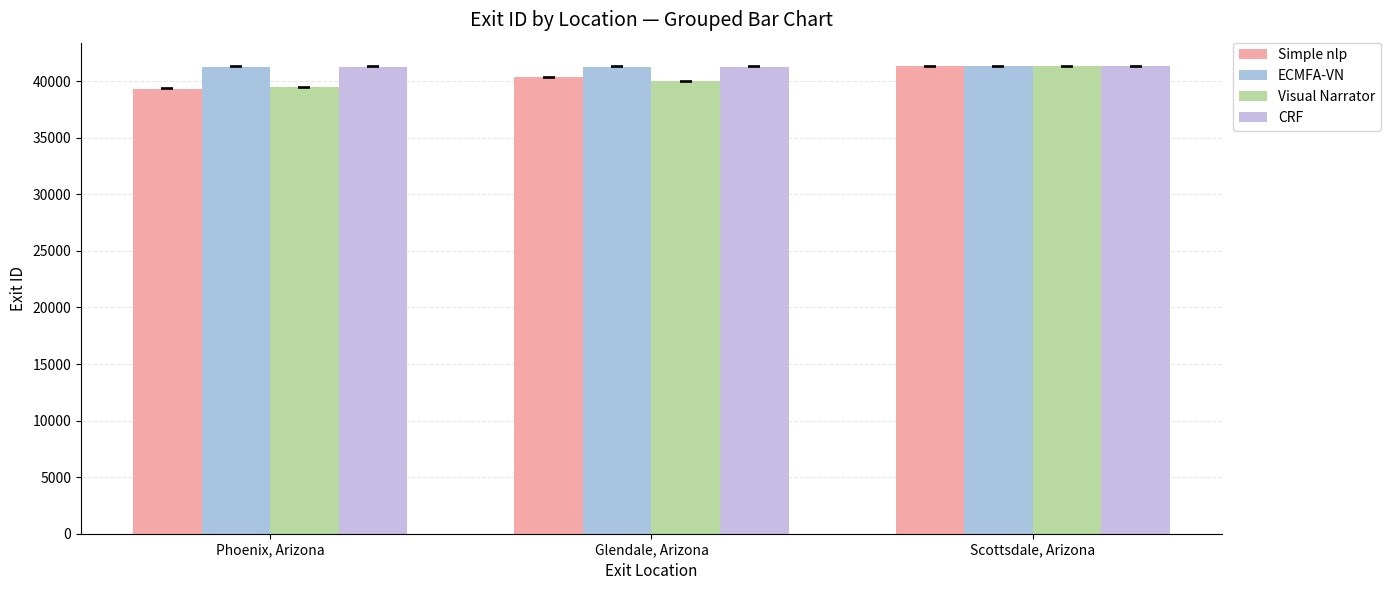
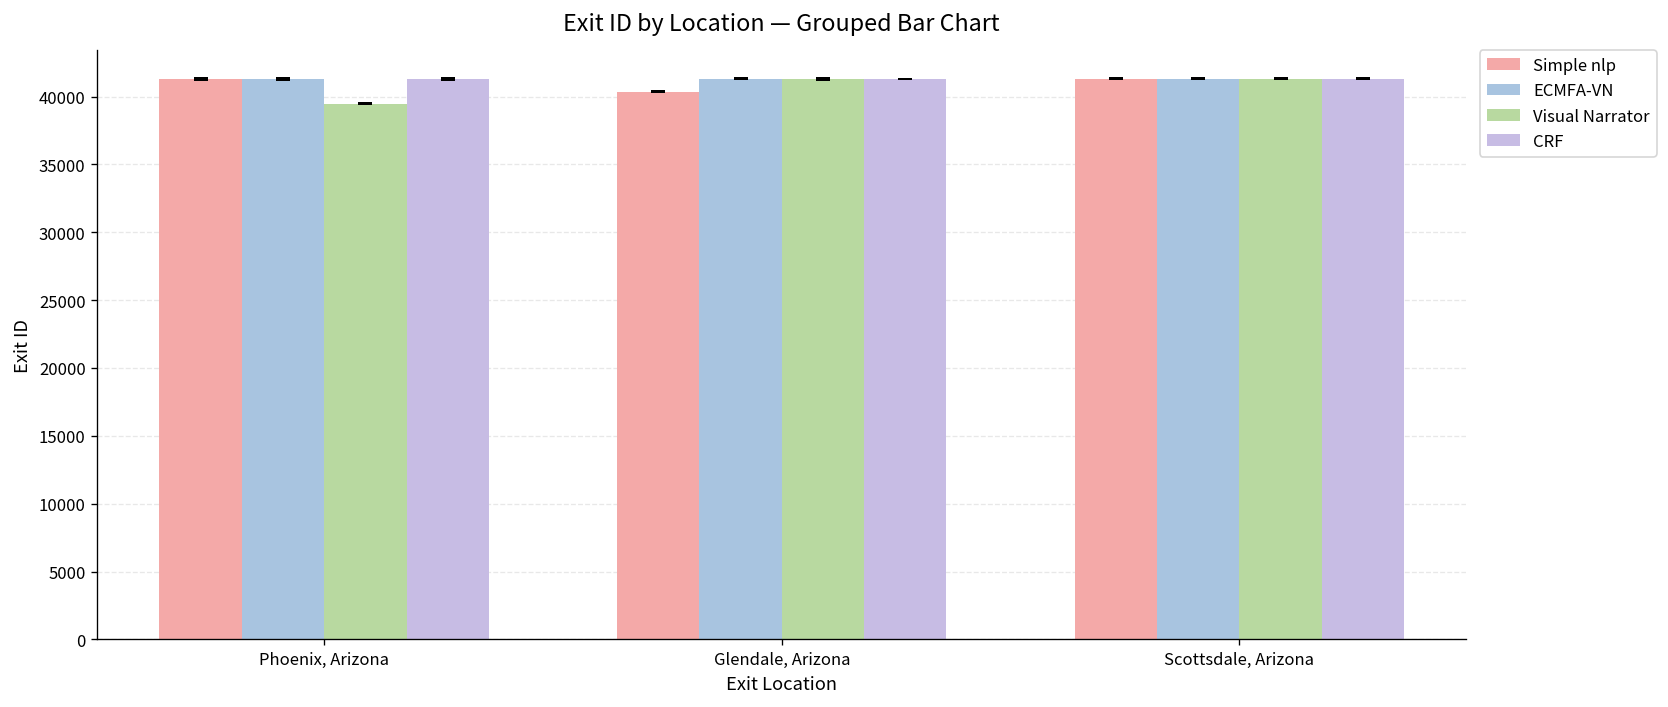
  {
    "Simple nlp": {
-     "Phoenix, Arizona": 39400,
+     "Phoenix, Arizona": 41300,
      "Glendale, Arizona": 40300,
      "Scottsdale, Arizona": 41300
    },
    "Visual Narrator": {
      "Phoenix, Arizona": 39500,
-     "Glendale, Arizona": 40000,
+     "Glendale, Arizona": 41300,
      "Scottsdale, Arizona": 41300
    }
  }
